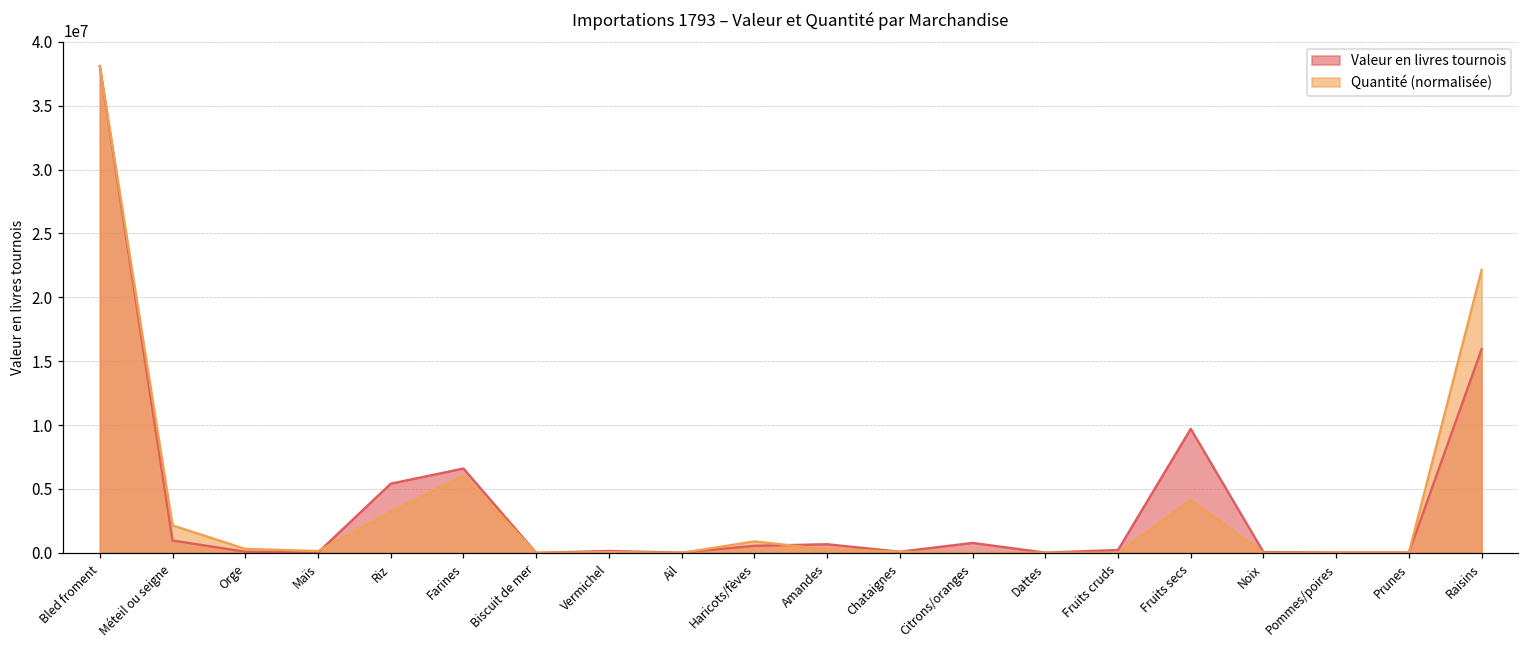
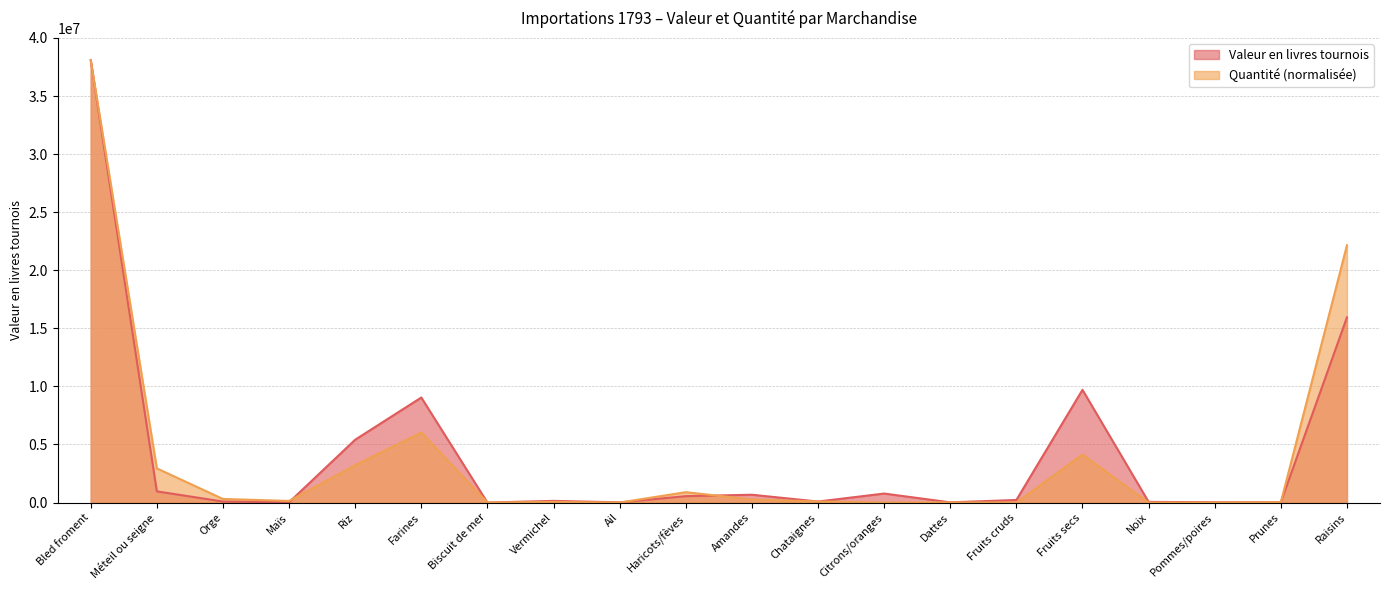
  {
    "Valeur en livres tournois": {
      "Méteil ou seigne": 1000000,
      "Orge": 100000,
      "Riz": 5400000,
-     "Farines": 6600000,
+     "Farines": 9000000,
      "Haricots/fèves": 600000,
      "Amandes": 700000,
      "Citrons/oranges": 800000,
      "Fruits cruds": 200000,
      "Fruits secs": 9700000,
      "Raisins": 15900000
    },
    "Quantité (normalisée)": {
-     "Méteil ou seigne": 2100000,
+     "Méteil ou seigne": 2900000,
      "Orge": 300000,
      "Riz": 3200000,
      "Farines": 6000000,
      "Haricots/fèves": 900000,
      "Amandes": 300000,
      "Citrons/oranges": 0,
      "Fruits cruds": 0,
      "Fruits secs": 4100000,
      "Raisins": 22100000
    }
  }
